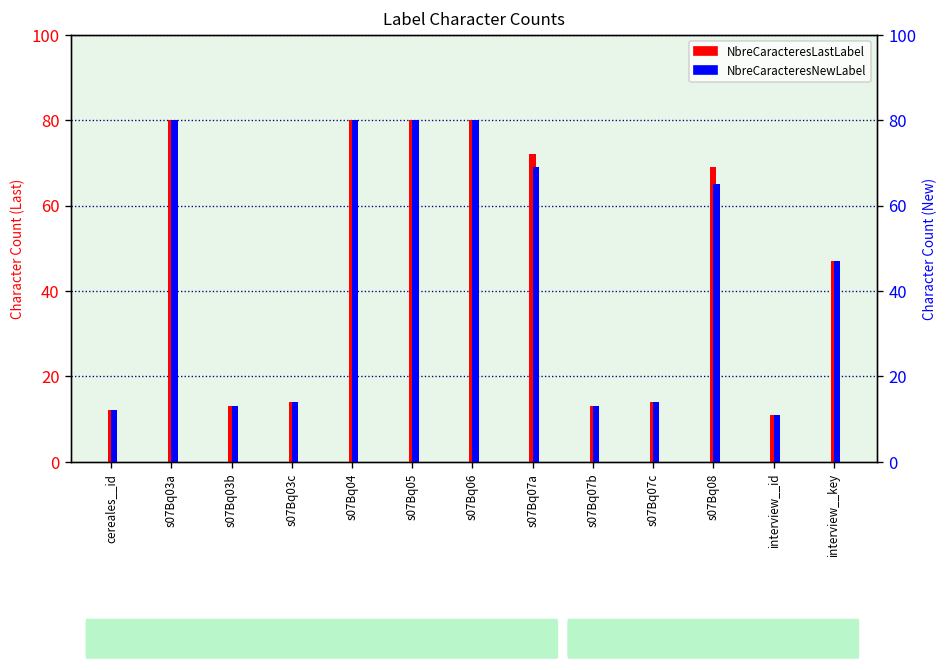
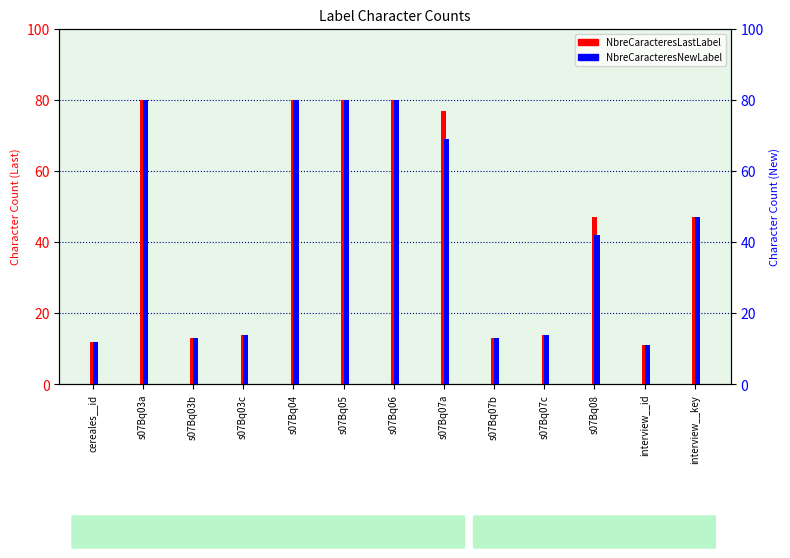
  {
    "NbreCaracteresLastLabel": {
      "cereales__id": 12,
      "s07Bq03a": 80,
      "s07Bq03b": 13,
      "s07Bq03c": 14,
      "s07Bq04": 80,
      "s07Bq05": 80,
      "s07Bq06": 80,
-     "s07Bq07a": 72,
+     "s07Bq07a": 77,
      "s07Bq07b": 13,
      "s07Bq07c": 14,
-     "s07Bq08": 69,
+     "s07Bq08": 47,
      "interview__id": 11,
      "interview__key": 47
    },
    "NbreCaracteresNewLabel": {
      "cereales__id": 12,
      "s07Bq03a": 80,
      "s07Bq03b": 13,
      "s07Bq03c": 14,
      "s07Bq04": 80,
      "s07Bq05": 80,
      "s07Bq06": 80,
      "s07Bq07a": 69,
      "s07Bq07b": 13,
      "s07Bq07c": 14,
-     "s07Bq08": 65,
+     "s07Bq08": 42,
      "interview__id": 11,
      "interview__key": 47
    }
  }
